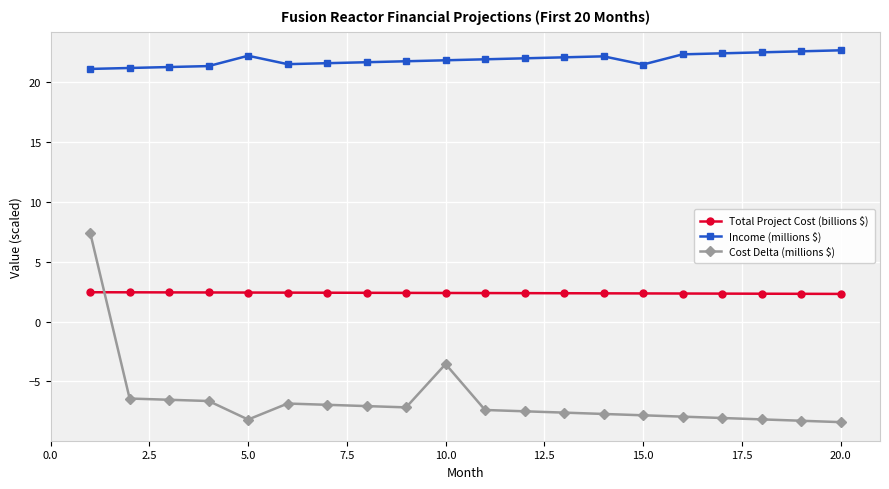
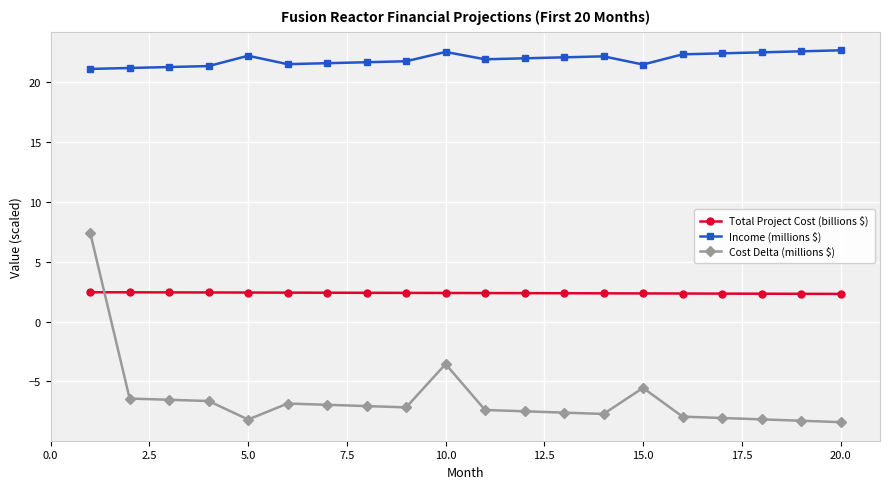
  {
    "Total Project Cost (billions $)": {
      "5.0": 2.4,
      "10.0": 2.4,
      "15.0": 2.3,
      "20.0": 2.3
    },
    "Income (millions $)": {
      "5.0": 22.2,
-     "10.0": 21.8,
+     "10.0": 22.5,
      "15.0": 21.4,
      "20.0": 22.6
    },
    "Cost Delta (millions $)": {
      "5.0": -8.2,
      "10.0": -3.5,
-     "15.0": -7.8,
+     "15.0": -5.5,
      "20.0": -8.4
    }
  }
